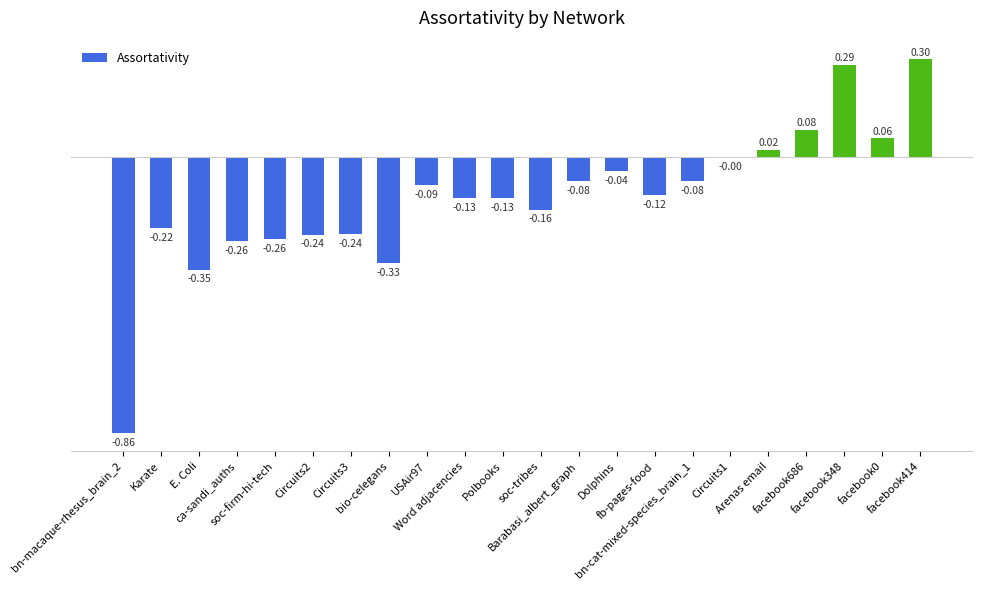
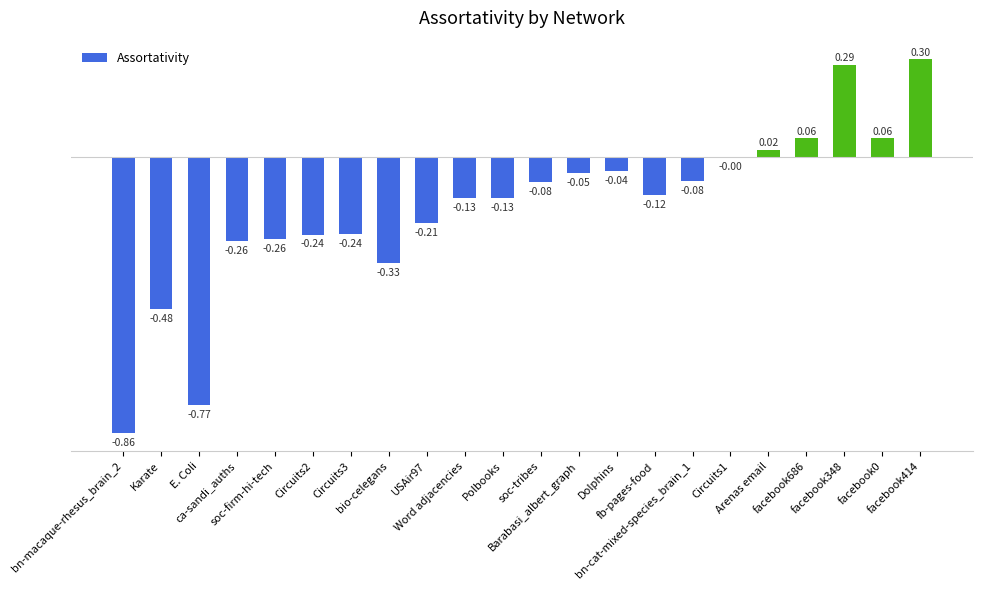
  {
    "bn-macaque-rhesus_brain_2": -0.86,
-   "Karate": -0.22,
-   "E. Coli": -0.35,
+   "Karate": -0.48,
+   "E. Coli": -0.77,
    "ca-sandi_auths": -0.26,
    "soc-firm-hi-tech": -0.26,
    "Circuits2": -0.24,
    "Circuits3": -0.24,
    "bio-celegans": -0.33,
-   "USAir97": -0.09,
+   "USAir97": -0.21,
    "Word adjacencies": -0.13,
    "Polbooks": -0.13,
-   "soc-tribes": -0.16,
-   "Barabasi_albert_graph": -0.08,
+   "soc-tribes": -0.08,
+   "Barabasi_albert_graph": -0.05,
    "Dolphins": -0.04,
    "fb-pages-food": -0.12,
    "bn-cat-mixed-species_brain_1": -0.08,
    "Circuits1": -0.00,
    "Arenas email": 0.02,
-   "facebook686": 0.08,
+   "facebook686": 0.06,
    "facebook348": 0.29,
    "facebook0": 0.06,
    "facebook414": 0.30
  }
